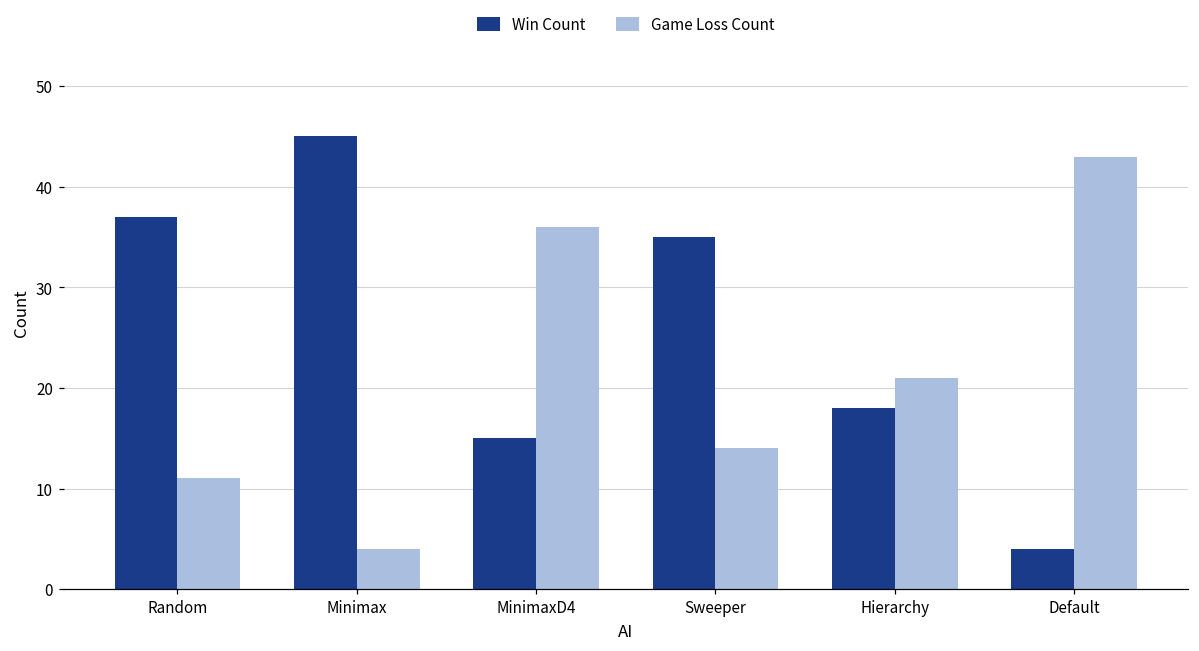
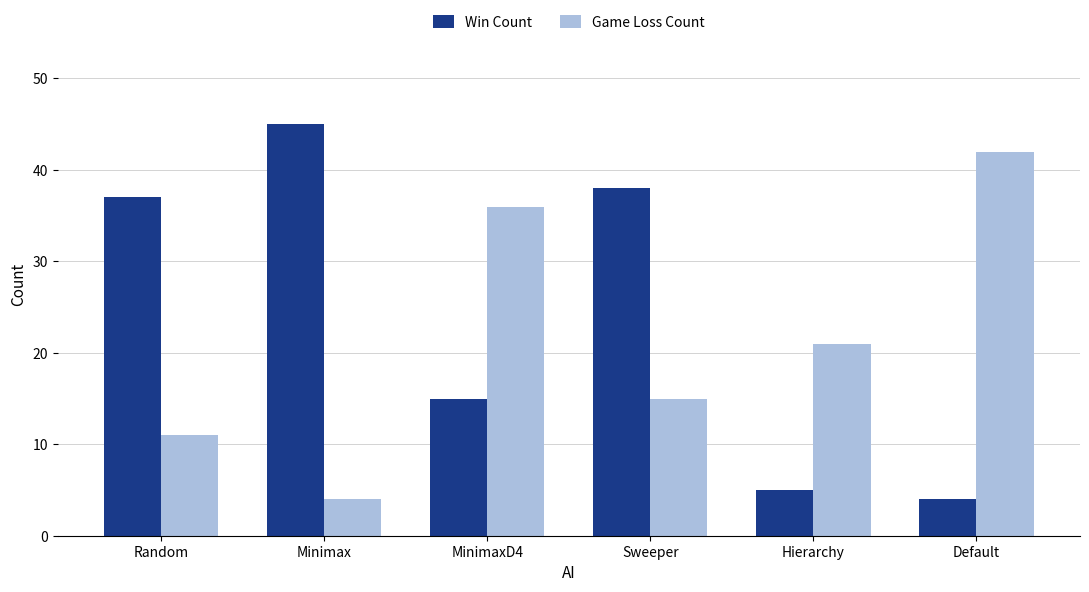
  {
    "Win Count": {
      "Random": 37,
      "Minimax": 45,
      "MinimaxD4": 15,
-     "Sweeper": 35,
-     "Hierarchy": 18,
+     "Sweeper": 38,
+     "Hierarchy": 5,
      "Default": 4
    },
    "Game Loss Count": {
      "Random": 11,
      "Minimax": 4,
      "MinimaxD4": 36,
-     "Sweeper": 14,
+     "Sweeper": 15,
      "Hierarchy": 21,
-     "Default": 43
+     "Default": 42
    }
  }
